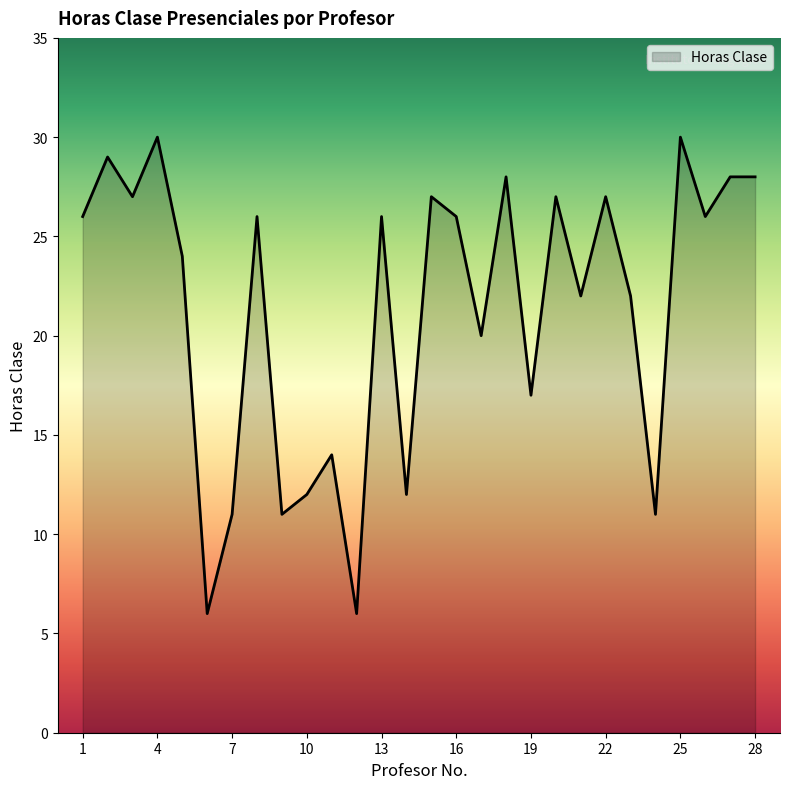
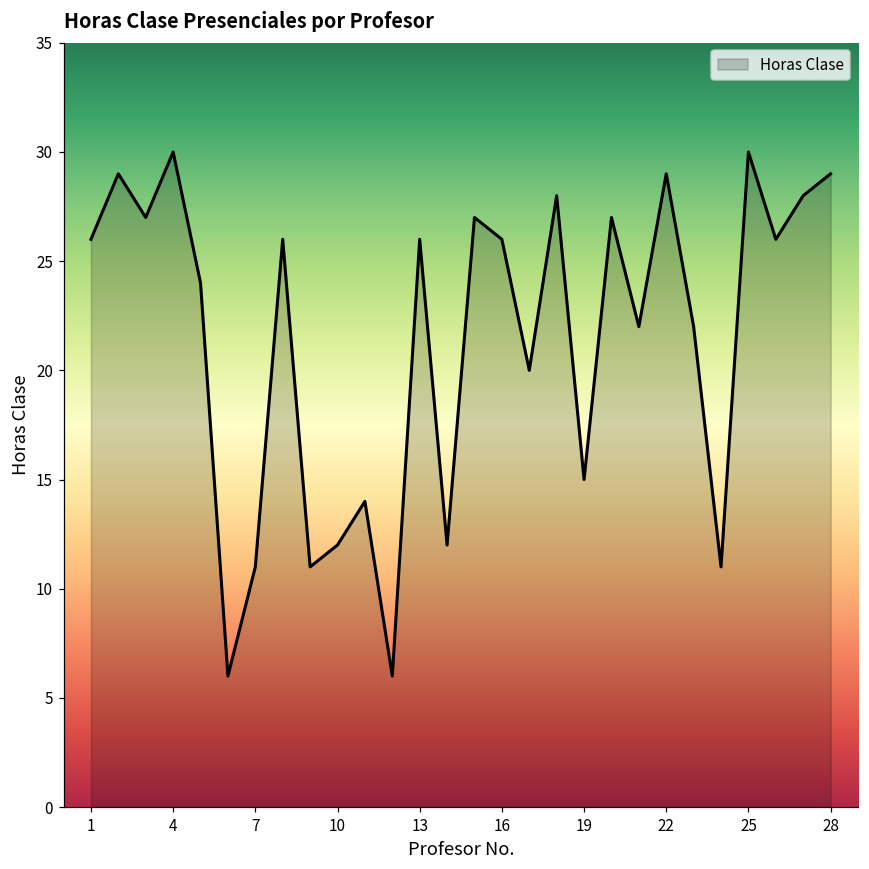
  {
    "1": 26,
    "4": 30,
    "7": 11,
    "10": 12,
    "13": 26,
    "16": 26,
-   "19": 17,
-   "22": 27,
+   "19": 15,
+   "22": 29,
    "25": 30,
-   "28": 28
+   "28": 29
  }
